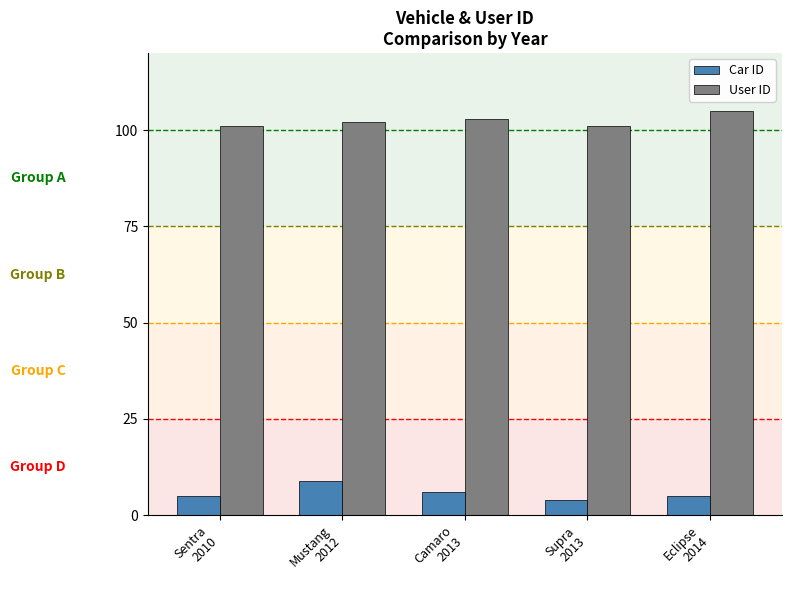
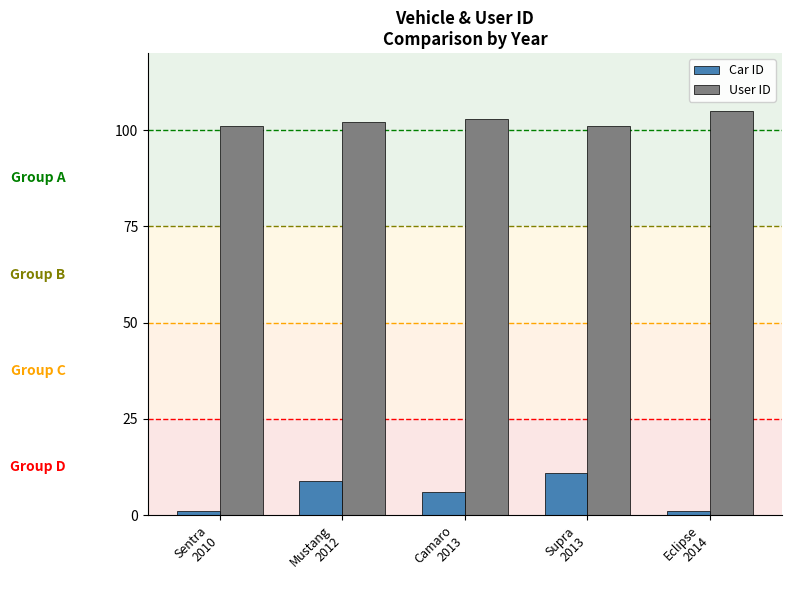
  {
    "Car ID": {
-     "Sentra 2010": 5,
+     "Sentra 2010": 1,
      "Mustang 2012": 9,
      "Camaro 2013": 6,
-     "Supra 2013": 4,
-     "Eclipse 2014": 5
+     "Supra 2013": 11,
+     "Eclipse 2014": 1
    },
    "User ID": {
      "Sentra 2010": 101,
      "Mustang 2012": 102,
      "Camaro 2013": 103,
      "Supra 2013": 101,
      "Eclipse 2014": 105
    }
  }
